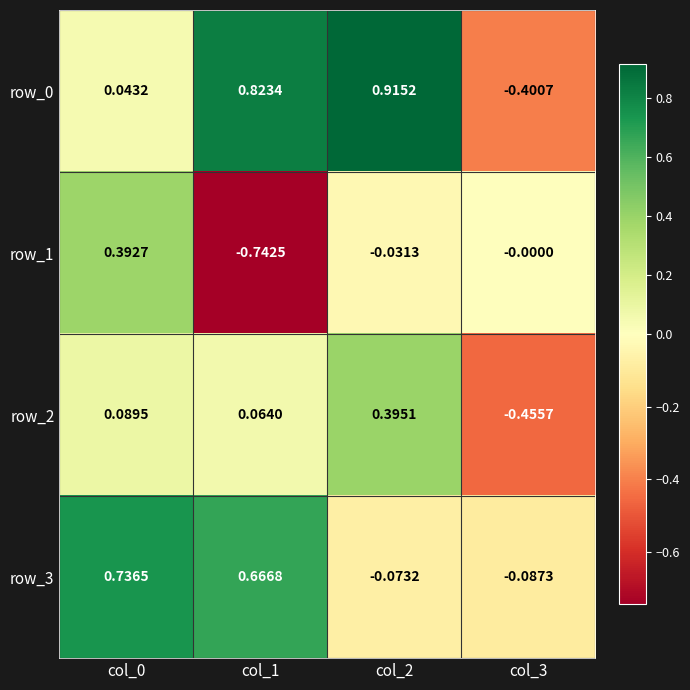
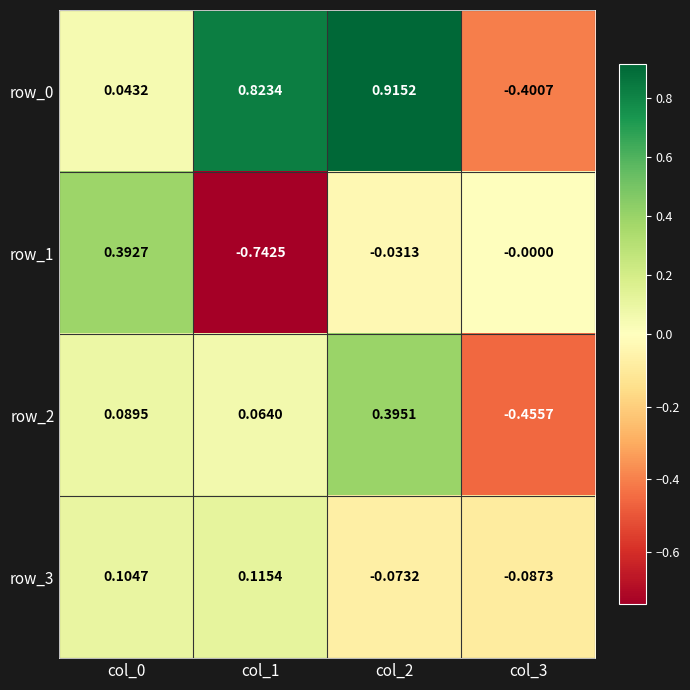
  {
    "row_0": {
      "col_0": 0.0432,
      "col_1": 0.8234,
      "col_2": 0.9152,
      "col_3": -0.4007
    },
    "row_1": {
      "col_0": 0.3927,
      "col_1": -0.7425,
      "col_2": -0.0313,
      "col_3": -0.0000
    },
    "row_2": {
      "col_0": 0.0895,
      "col_1": 0.0640,
      "col_2": 0.3951,
      "col_3": -0.4557
    },
    "row_3": {
-     "col_0": 0.7365,
-     "col_1": 0.6668,
+     "col_0": 0.1047,
+     "col_1": 0.1154,
      "col_2": -0.0732,
      "col_3": -0.0873
    }
  }
